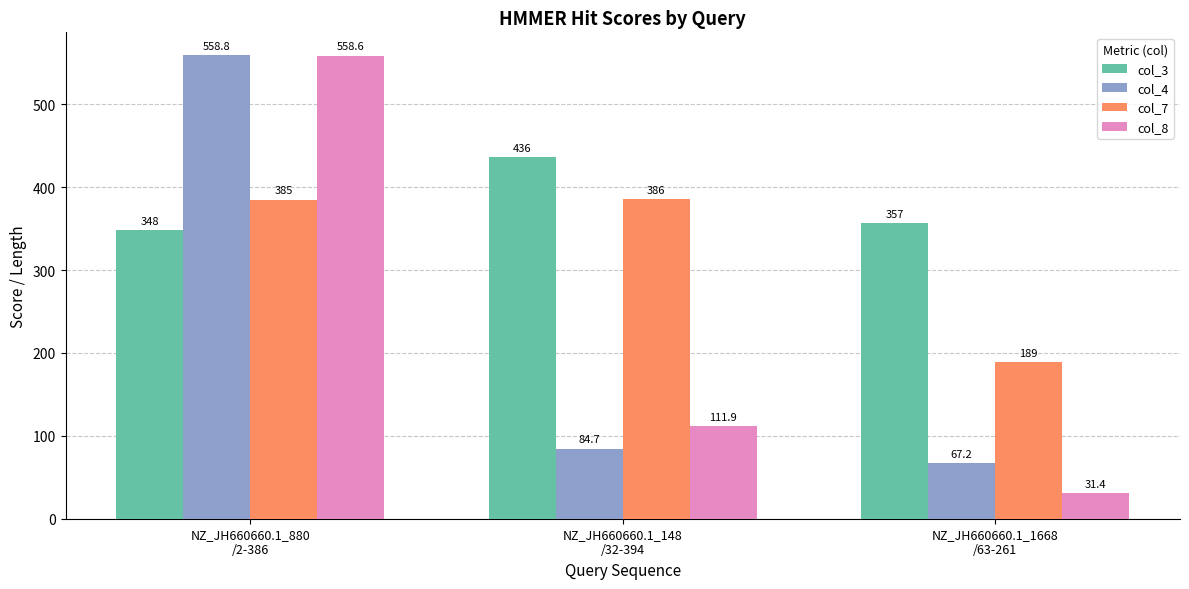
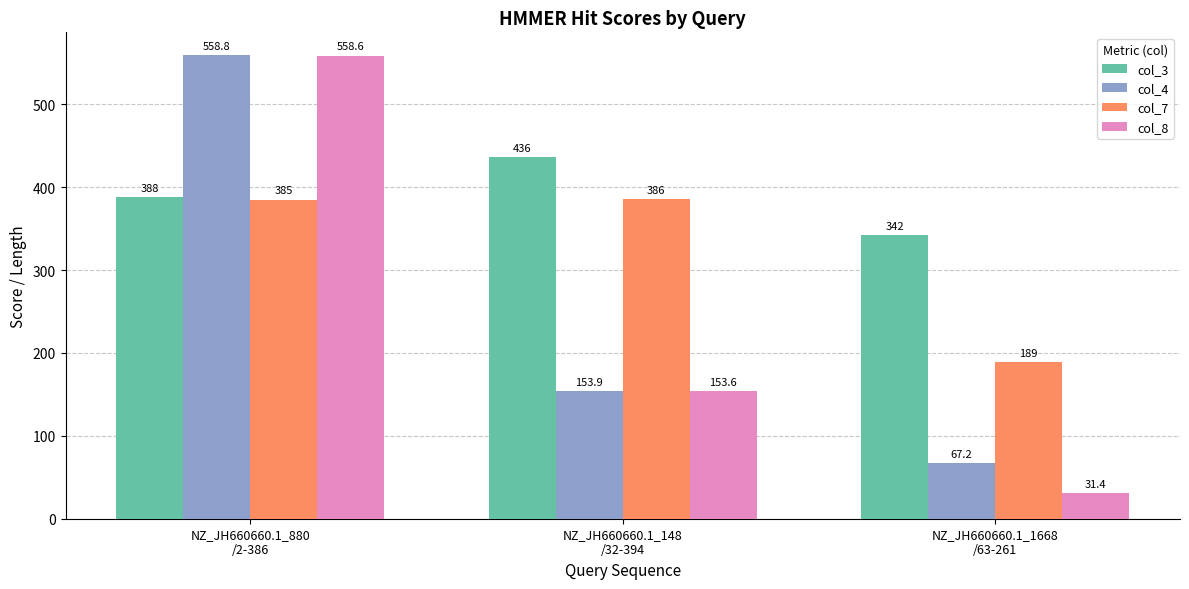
  {
    "col_3": {
-     "NZ_JH660660.1_880 /2-386": 348,
+     "NZ_JH660660.1_880 /2-386": 388,
      "NZ_JH660660.1_148 /32-394": 436,
-     "NZ_JH660660.1_1668 /63-261": 357
+     "NZ_JH660660.1_1668 /63-261": 342
    },
    "col_4": {
      "NZ_JH660660.1_880 /2-386": 558.8,
-     "NZ_JH660660.1_148 /32-394": 84.7,
+     "NZ_JH660660.1_148 /32-394": 153.9,
      "NZ_JH660660.1_1668 /63-261": 67.2
    },
    "col_7": {
      "NZ_JH660660.1_880 /2-386": 385,
      "NZ_JH660660.1_148 /32-394": 386,
      "NZ_JH660660.1_1668 /63-261": 189
    },
    "col_8": {
      "NZ_JH660660.1_880 /2-386": 558.6,
-     "NZ_JH660660.1_148 /32-394": 111.9,
+     "NZ_JH660660.1_148 /32-394": 153.6,
      "NZ_JH660660.1_1668 /63-261": 31.4
    }
  }
